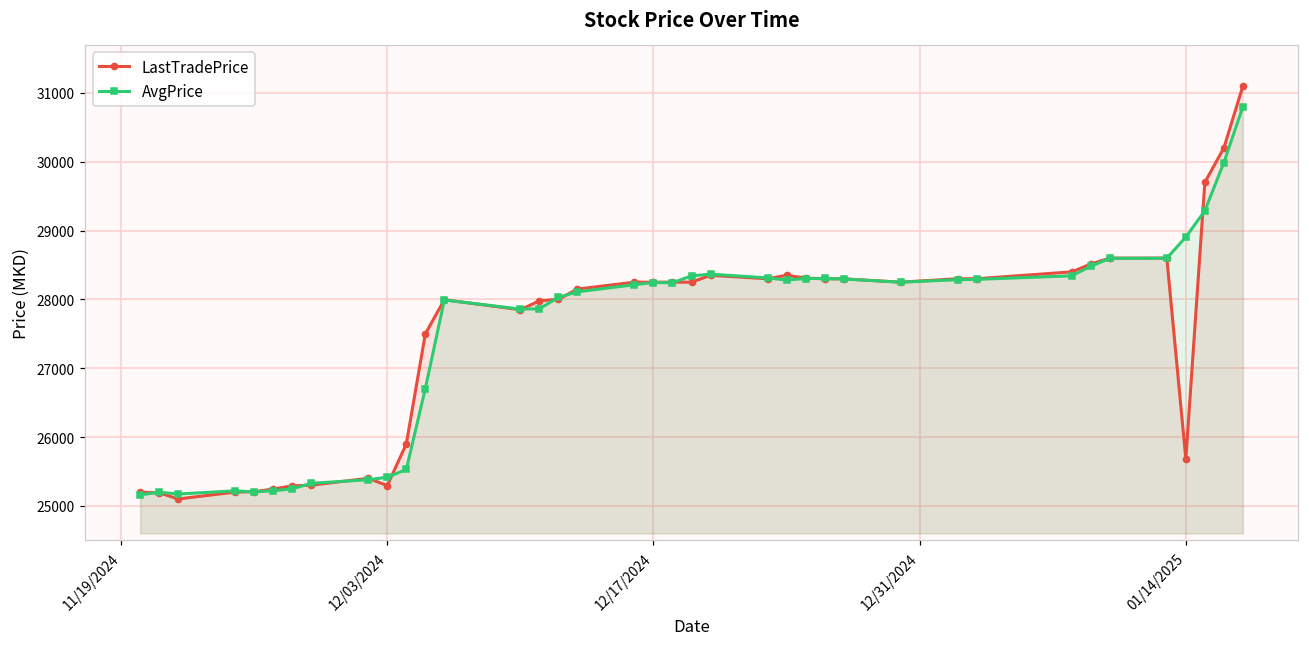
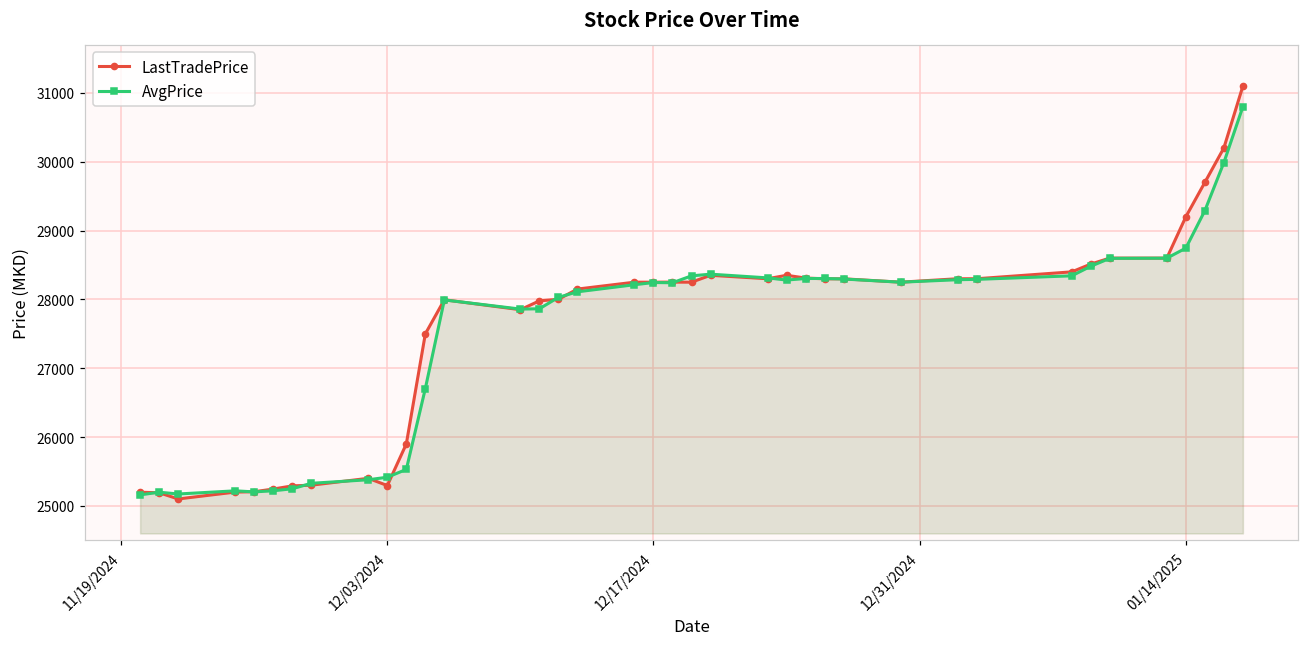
  {
    "LastTradePrice": {
      "12/03/2024": 25300,
-     "01/14/2025": 25700
+     "01/14/2025": 29200
    },
    "AvgPrice": {
      "12/03/2024": 25400,
-     "01/14/2025": 28900
+     "01/14/2025": 28700
    }
  }
